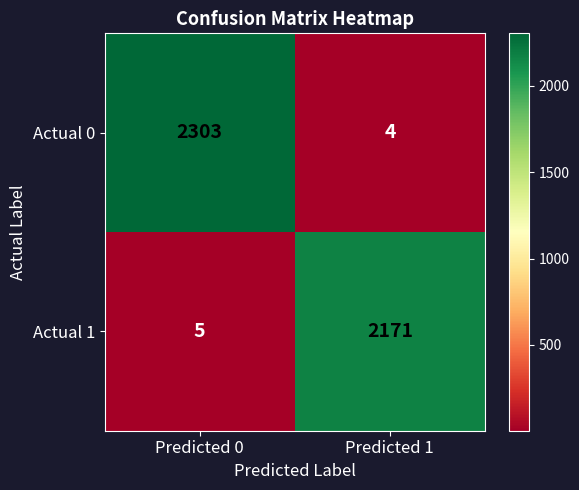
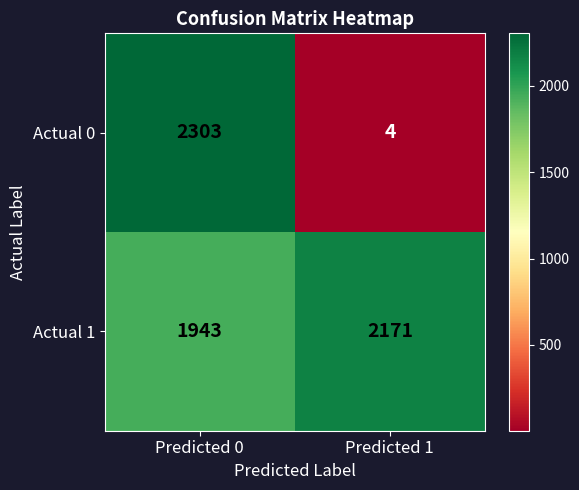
  {
    "Actual 0": {
      "Predicted 0": 2303,
      "Predicted 1": 4
    },
    "Actual 1": {
-     "Predicted 0": 5,
+     "Predicted 0": 1943,
      "Predicted 1": 2171
    }
  }
